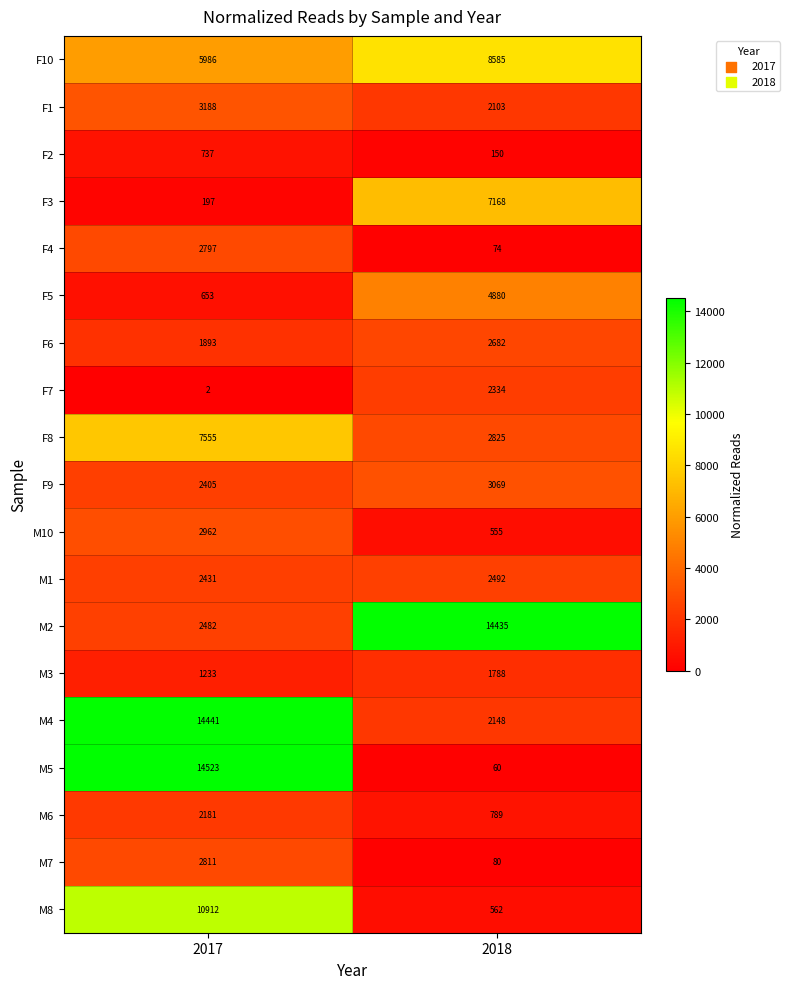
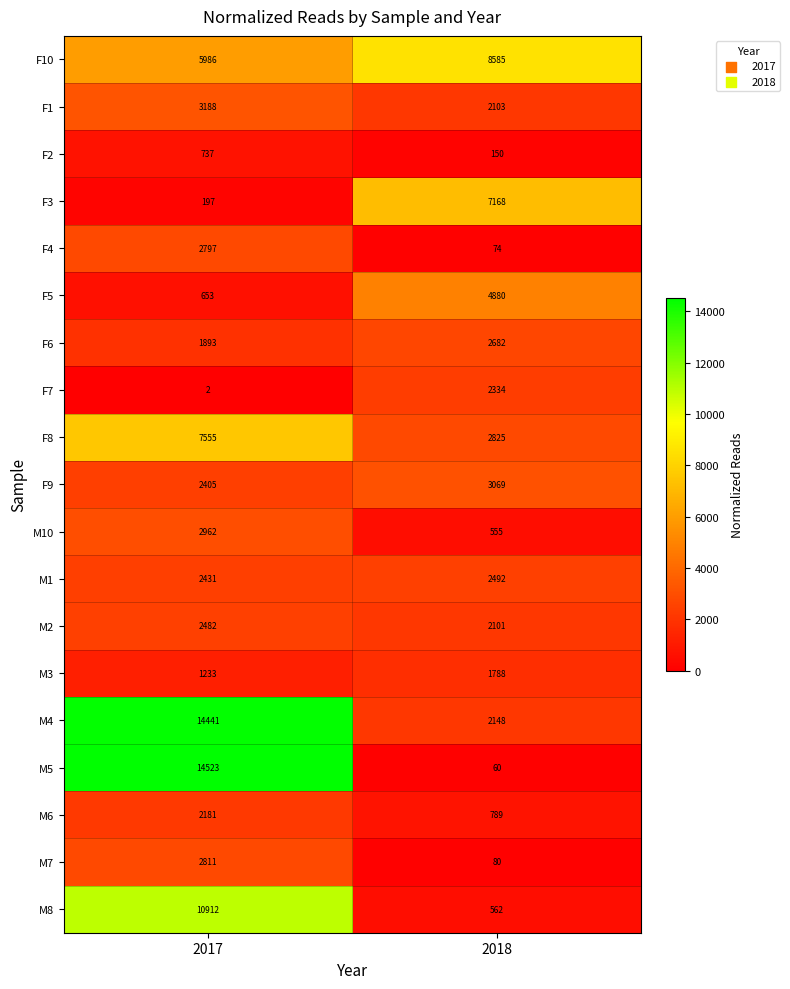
  {
    "F10": {
      "2017": 5986,
      "2018": 8585
    },
    "F1": {
      "2017": 3188,
      "2018": 2103
    },
    "F2": {
      "2017": 737,
      "2018": 150
    },
    "F3": {
      "2017": 197,
      "2018": 7168
    },
    "F4": {
      "2017": 2797,
      "2018": 74
    },
    "F5": {
      "2017": 653,
      "2018": 4880
    },
    "F6": {
      "2017": 1893,
      "2018": 2682
    },
    "F7": {
      "2017": 2,
      "2018": 2334
    },
    "F8": {
      "2017": 7555,
      "2018": 2825
    },
    "F9": {
      "2017": 2405,
      "2018": 3069
    },
    "M10": {
      "2017": 2962,
      "2018": 555
    },
    "M1": {
      "2017": 2431,
      "2018": 2492
    },
    "M2": {
      "2017": 2482,
-     "2018": 14435
+     "2018": 2101
    },
    "M3": {
      "2017": 1233,
      "2018": 1788
    },
    "M4": {
      "2017": 14441,
      "2018": 2148
    },
    "M5": {
      "2017": 14523,
      "2018": 60
    },
    "M6": {
      "2017": 2181,
      "2018": 789
    },
    "M7": {
      "2017": 2811,
      "2018": 80
    },
    "M8": {
      "2017": 10912,
      "2018": 562
    }
  }
